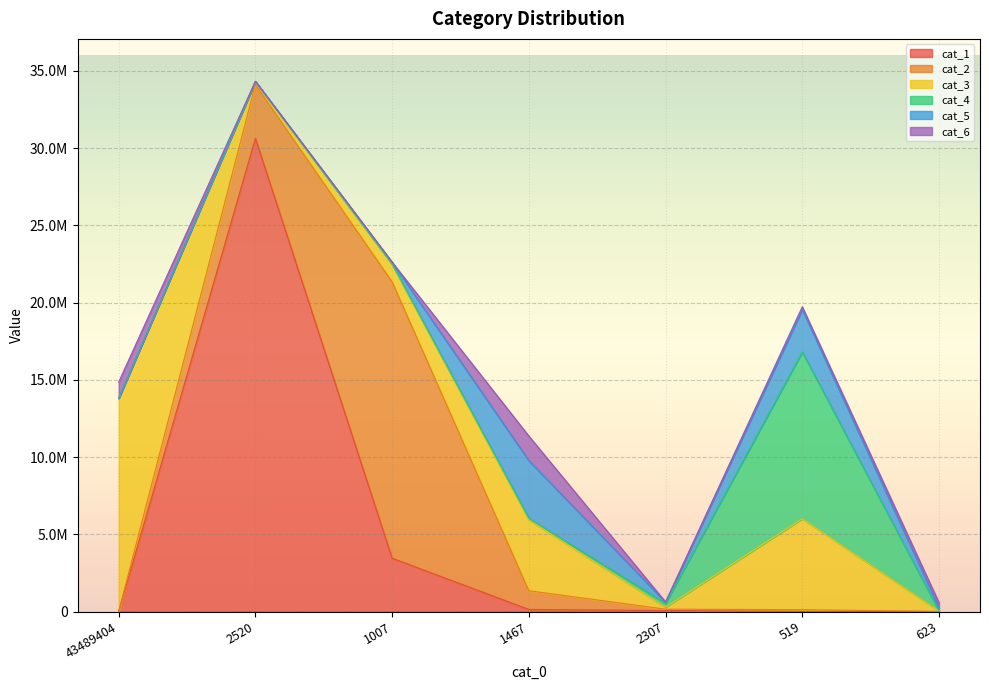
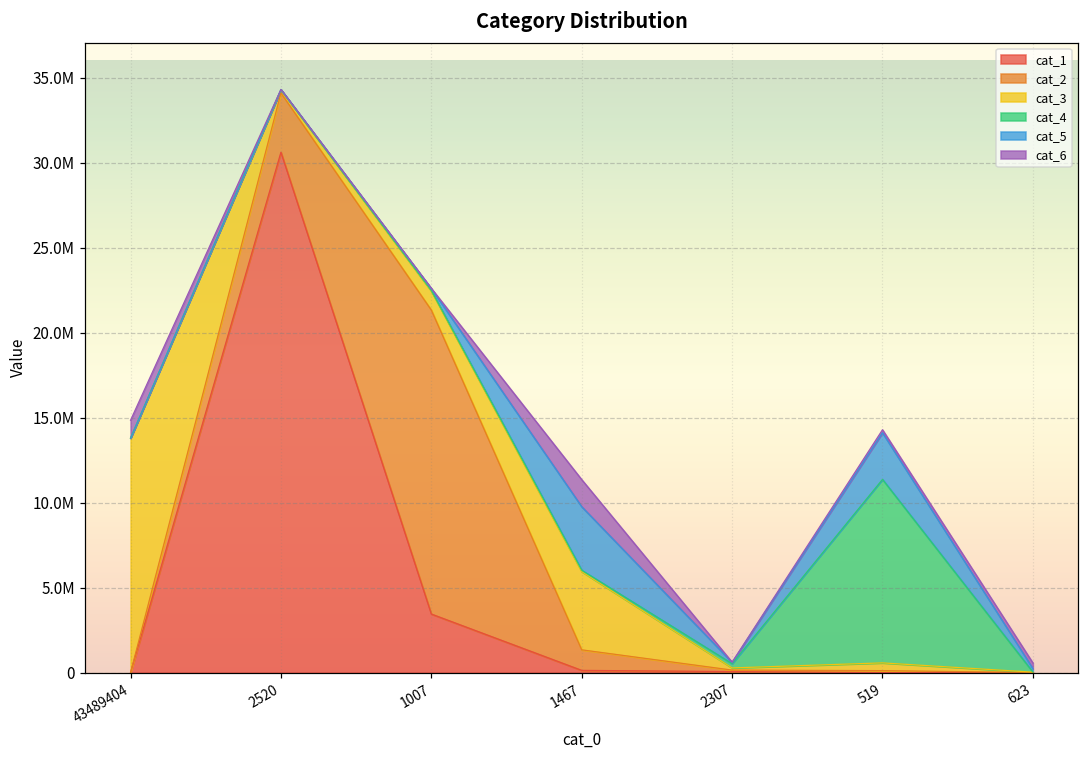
  {
    "cat_3": {
-     "519": 5900000
+     "519": 500000
    },
    "cat_4": {
      "519": 10800000
    },
    "cat_5": {
      "1467": 3700000,
      "519": 2700000,
      "623": 200000
    },
    "cat_6": {
      "43489404": 1100000,
      "1467": 1600000,
      "519": 200000,
      "623": 300000
    }
  }
